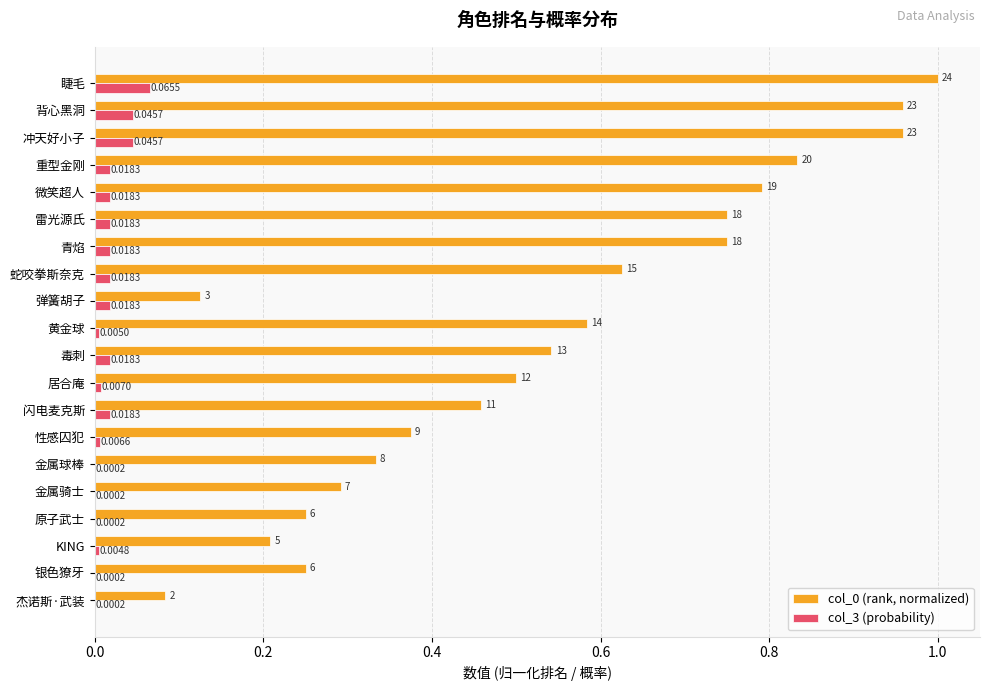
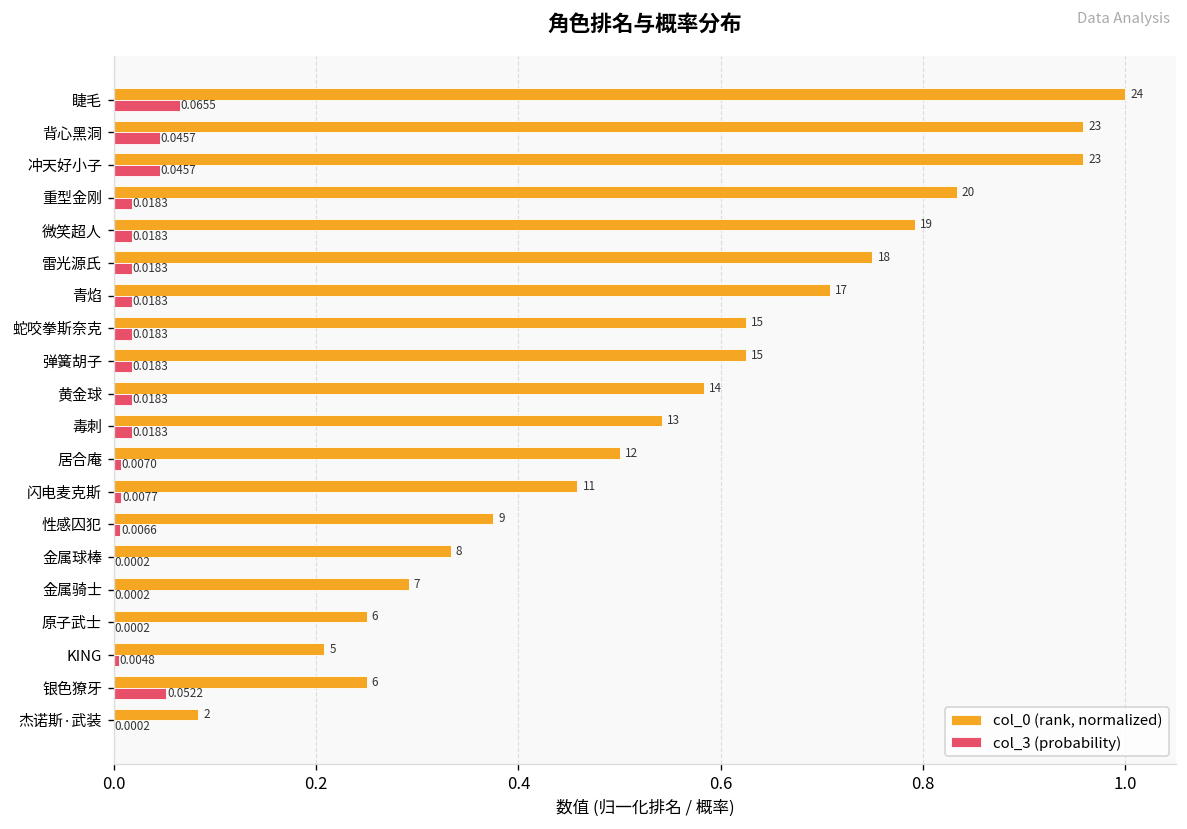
  {
    "col_0 (rank, normalized)": {
-     "青焰": 18,
-     "弹簧胡子": 3
+     "青焰": 17,
+     "弹簧胡子": 15
    },
    "col_3 (probability)": {
      "睫毛": 0.0655,
      "背心黑洞": 0.0457,
      "冲天好小子": 0.0457,
      "重型金刚": 0.0183,
      "微笑超人": 0.0183,
      "雷光源氏": 0.0183,
      "青焰": 0.0183,
      "蛇咬拳斯奈克": 0.0183,
      "弹簧胡子": 0.0183,
-     "黄金球": 0.0050,
+     "黄金球": 0.0183,
      "毒刺": 0.0183,
      "居合庵": 0.0070,
-     "闪电麦克斯": 0.0183,
+     "闪电麦克斯": 0.0077,
      "性感囚犯": 0.0066,
      "金属球棒": 0.0002,
      "金属骑士": 0.0002,
      "原子武士": 0.0002,
      "KING": 0.0048,
-     "银色獠牙": 0.0002,
+     "银色獠牙": 0.0522,
      "杰诺斯·武装": 0.0002
    }
  }
